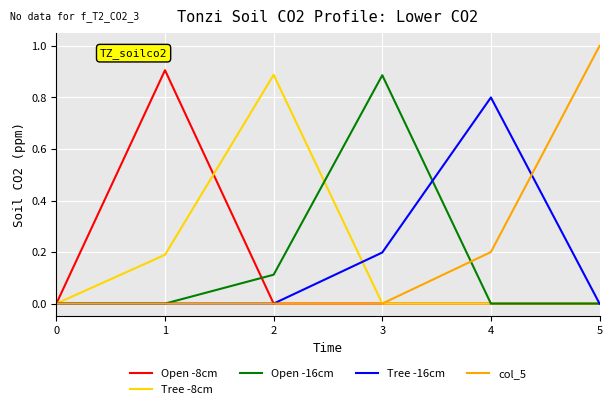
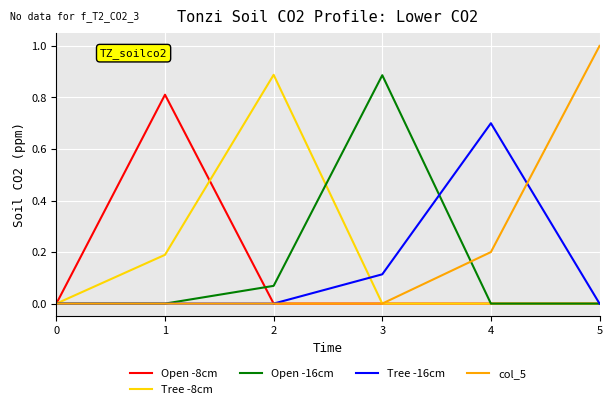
  {
    "Open -8cm": {
-     "1": 0.91
+     "1": 0.81
    },
    "Open -16cm": {
-     "2": 0.11,
+     "2": 0.07,
      "3": 0.89
    },
    "Tree -16cm": {
-     "3": 0.20,
-     "4": 0.8
+     "3": 0.11,
+     "4": 0.7
    }
  }
